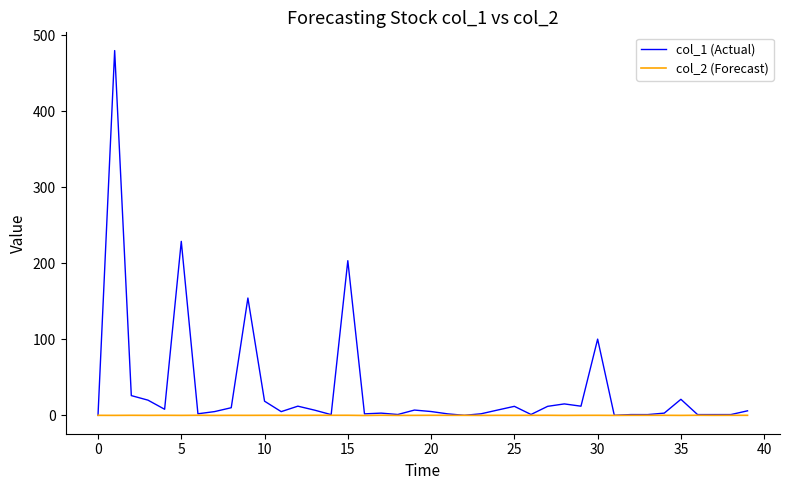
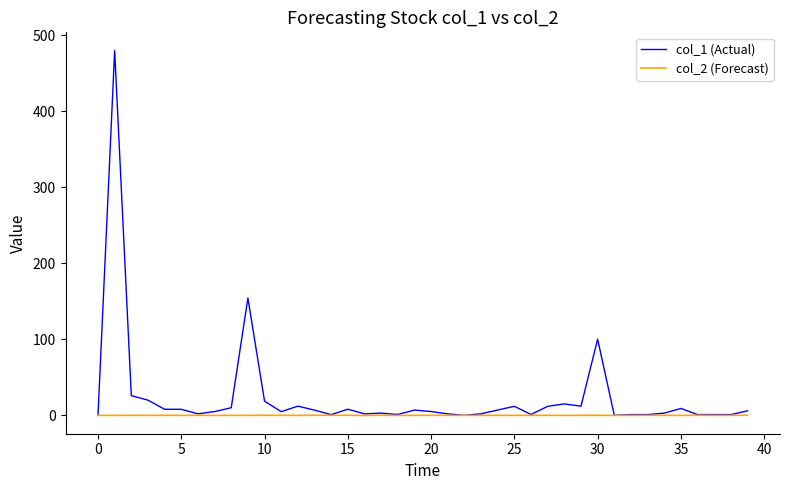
  {
    "col_1 (Actual)": {
-     "5": 230,
+     "5": 10,
      "10": 20,
-     "15": 200,
+     "15": 10,
      "20": 10,
      "25": 10,
      "30": 100,
-     "35": 20
+     "35": 10
    },
    "col_2 (Forecast)": {
      "5": 0,
      "10": 0,
      "15": 0,
      "20": 0,
      "25": 0,
      "30": 0,
      "35": 0
    }
  }
